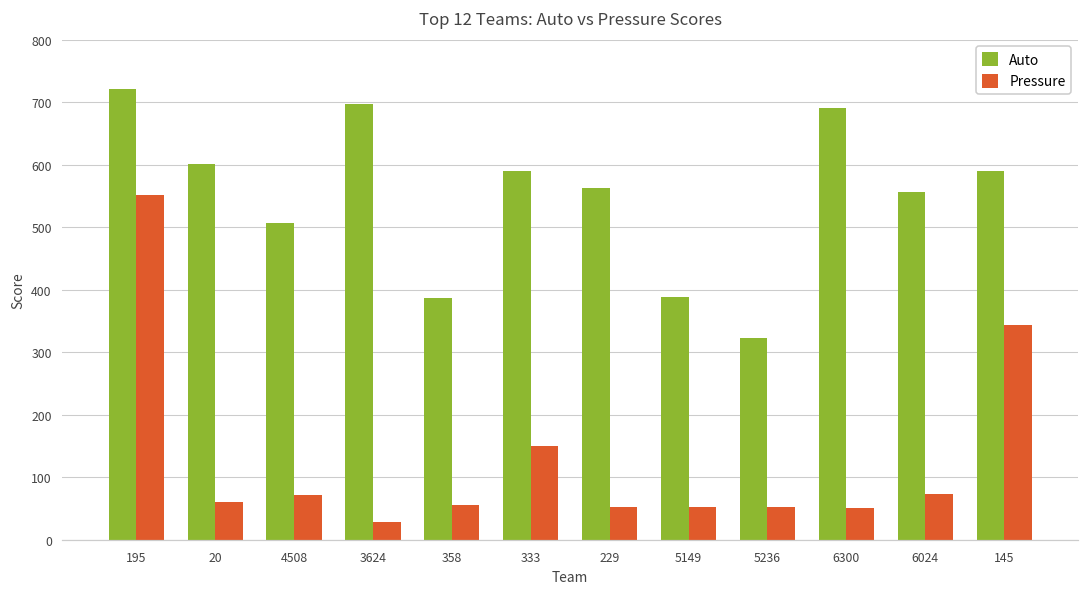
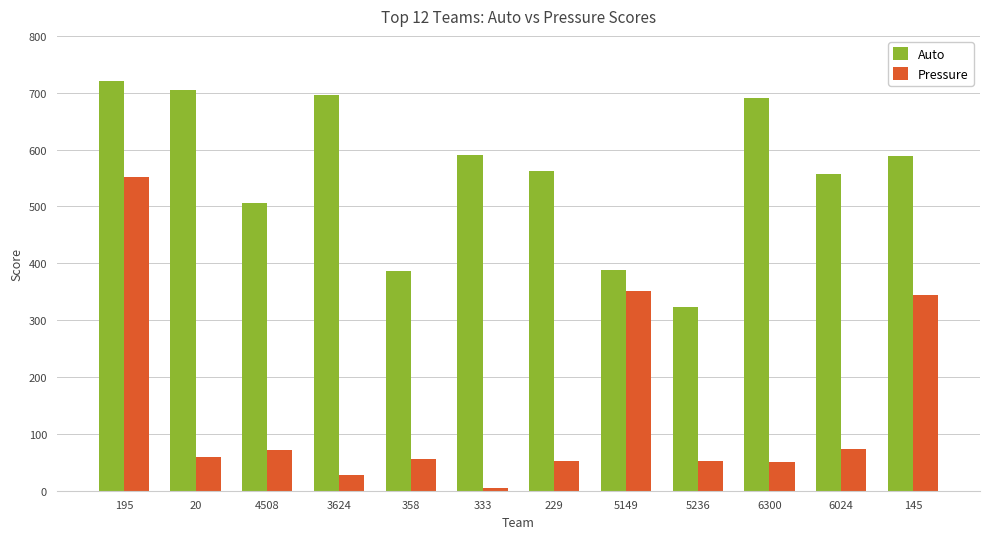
  {
    "Auto": {
      "195": 720,
-     "20": 600,
+     "20": 710,
      "4508": 510,
      "3624": 700,
      "358": 390,
      "333": 590,
      "229": 560,
      "5149": 390,
      "5236": 320,
      "6300": 690,
      "6024": 560,
      "145": 590
    },
    "Pressure": {
      "195": 550,
      "20": 60,
      "4508": 70,
      "3624": 30,
      "358": 60,
-     "333": 150,
+     "333": 10,
      "229": 50,
-     "5149": 50,
+     "5149": 350,
      "5236": 50,
      "6300": 50,
      "6024": 70,
      "145": 340
    }
  }
